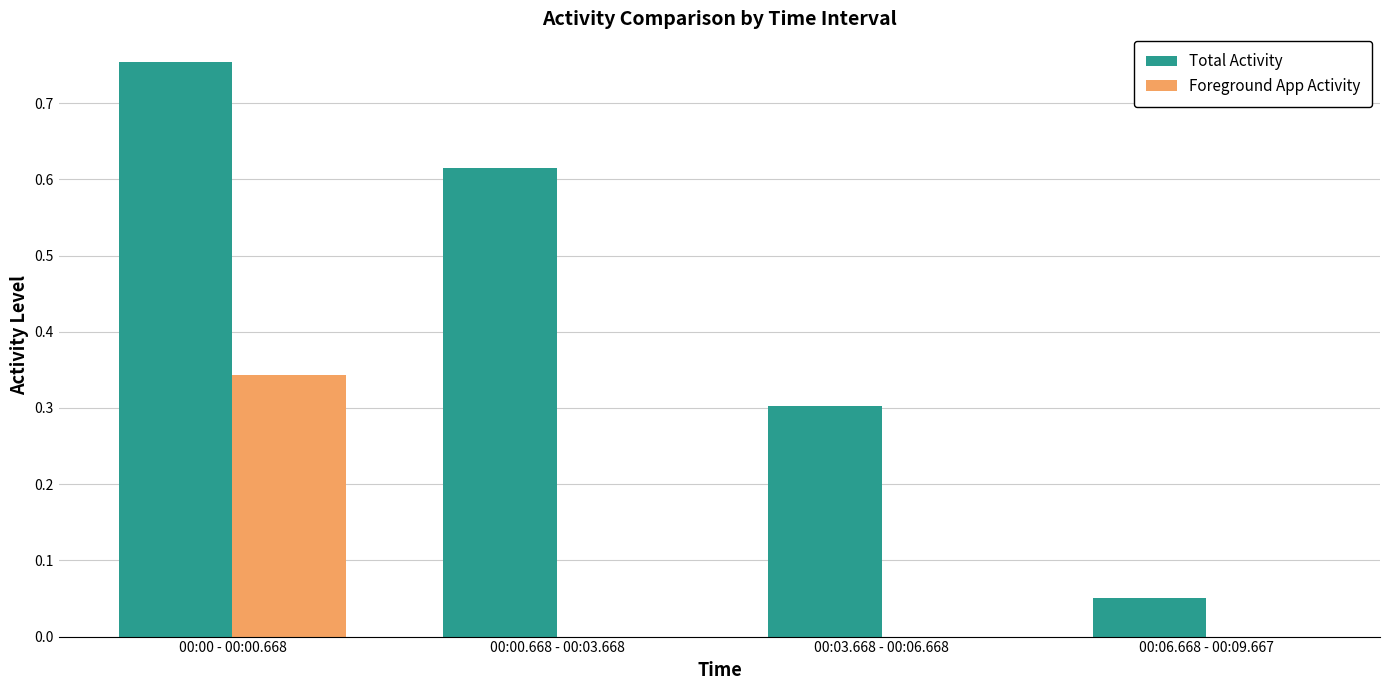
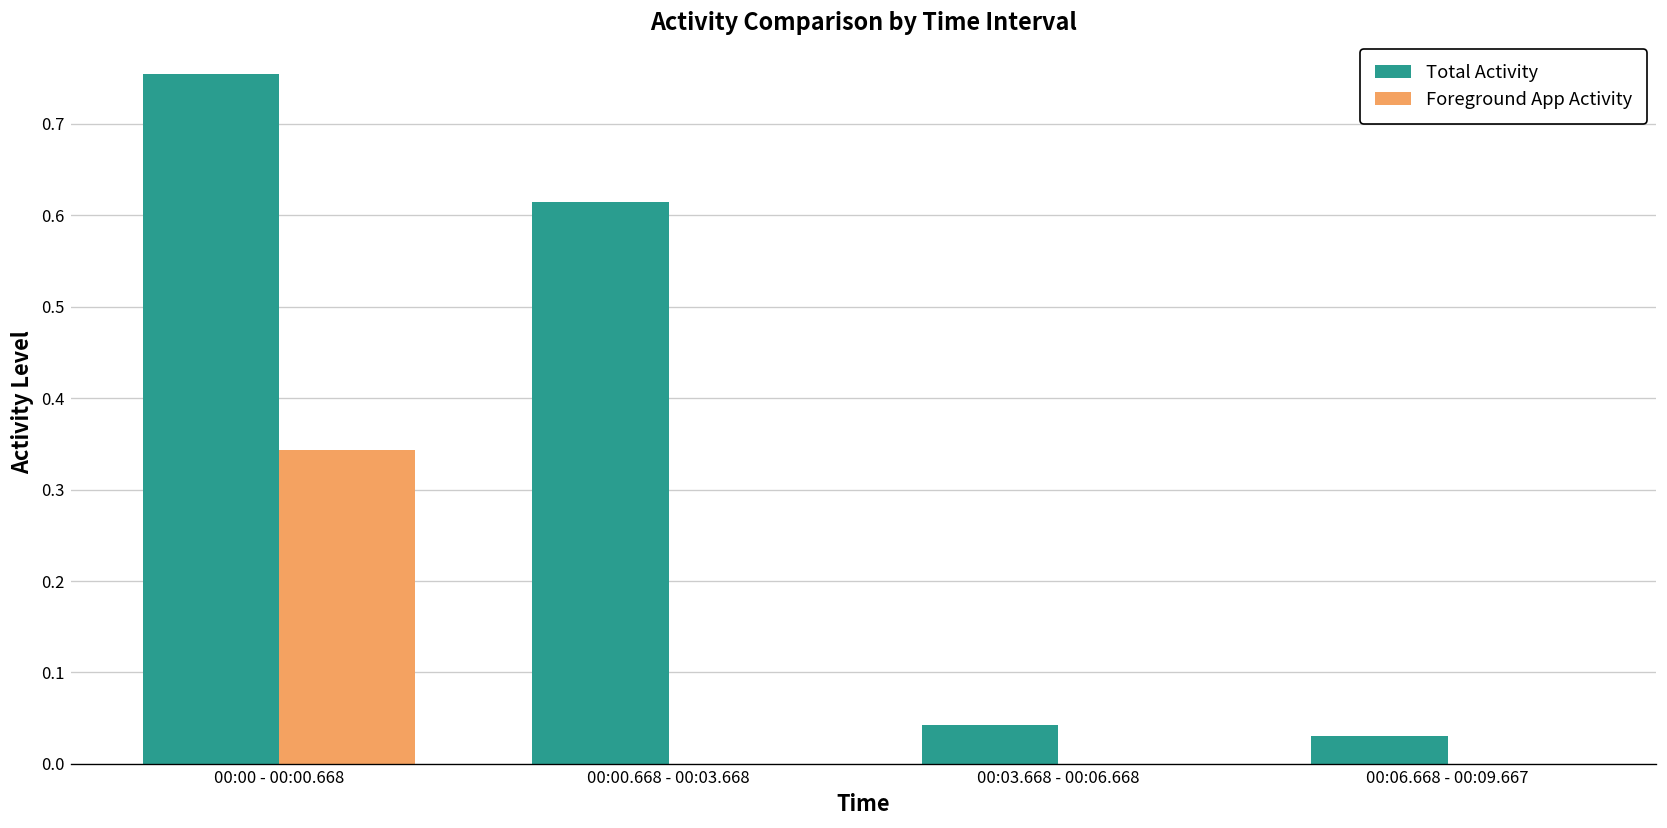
  {
    "Total Activity": {
      "00:00 - 00:00.668": 0.75,
      "00:00.668 - 00:03.668": 0.62,
-     "00:03.668 - 00:06.668": 0.30,
-     "00:06.668 - 00:09.667": 0.05
+     "00:03.668 - 00:06.668": 0.04,
+     "00:06.668 - 00:09.667": 0.03
    },
    "Foreground App Activity": {
      "00:00 - 00:00.668": 0.34,
      "00:00.668 - 00:03.668": 0.00,
      "00:03.668 - 00:06.668": 0.00,
      "00:06.668 - 00:09.667": 0.00
    }
  }
